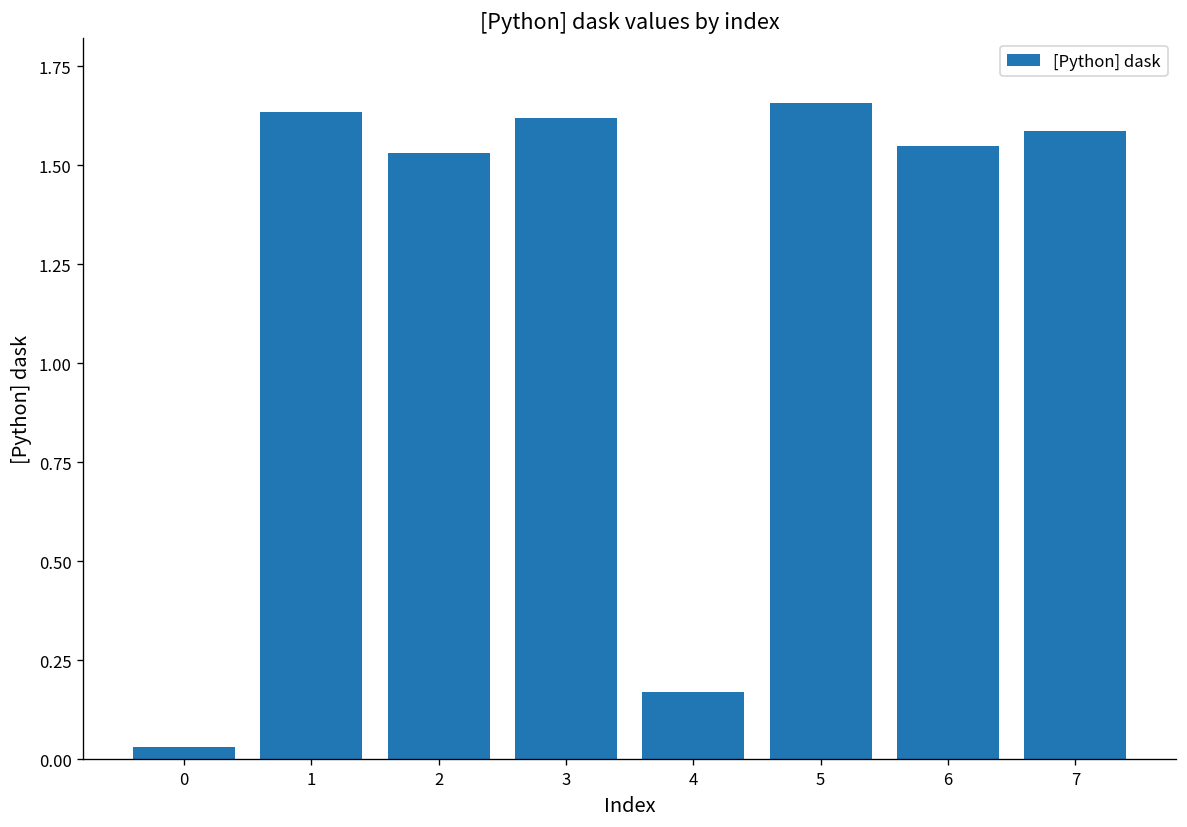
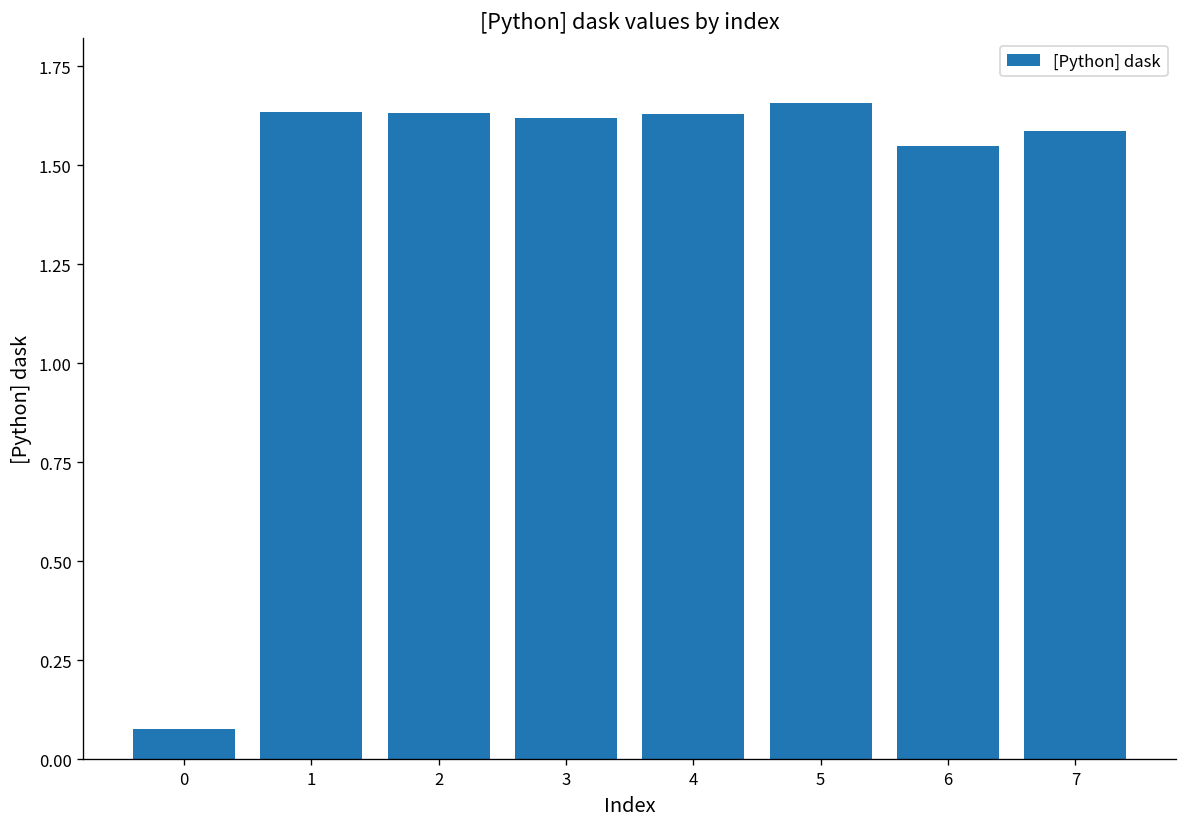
  {
-   "0": 0.03,
+   "0": 0.08,
    "1": 1.63,
-   "2": 1.53,
+   "2": 1.63,
    "3": 1.62,
-   "4": 0.17,
+   "4": 1.63,
    "5": 1.66,
    "6": 1.55,
    "7": 1.59
  }
